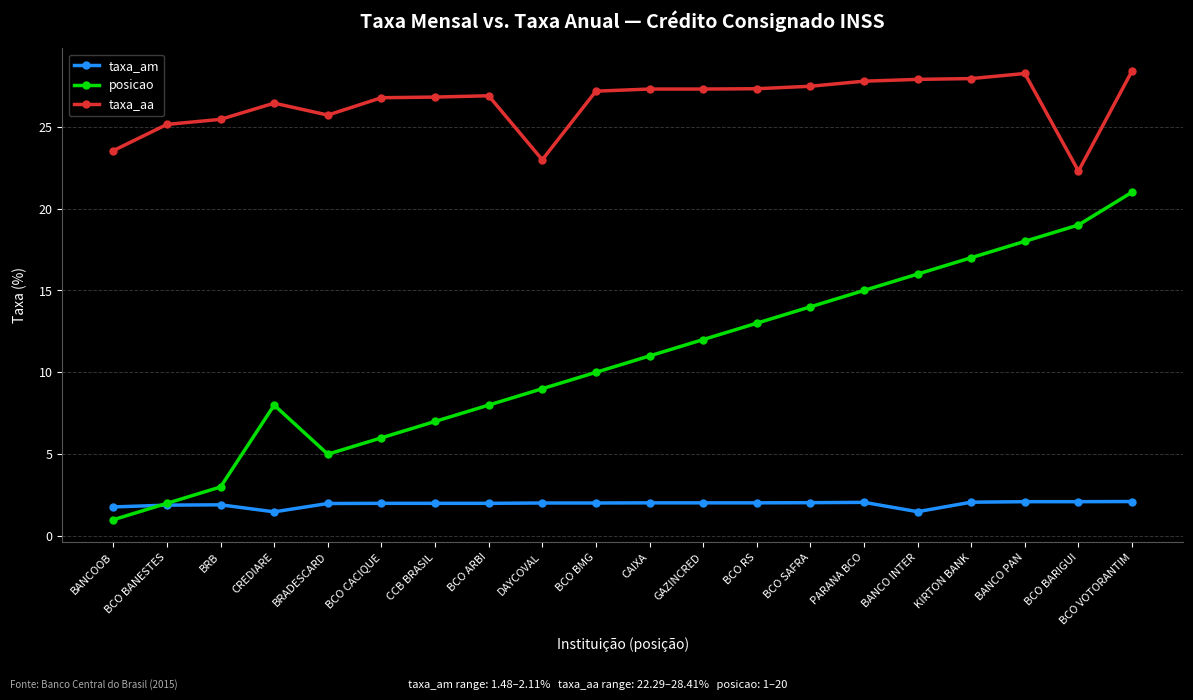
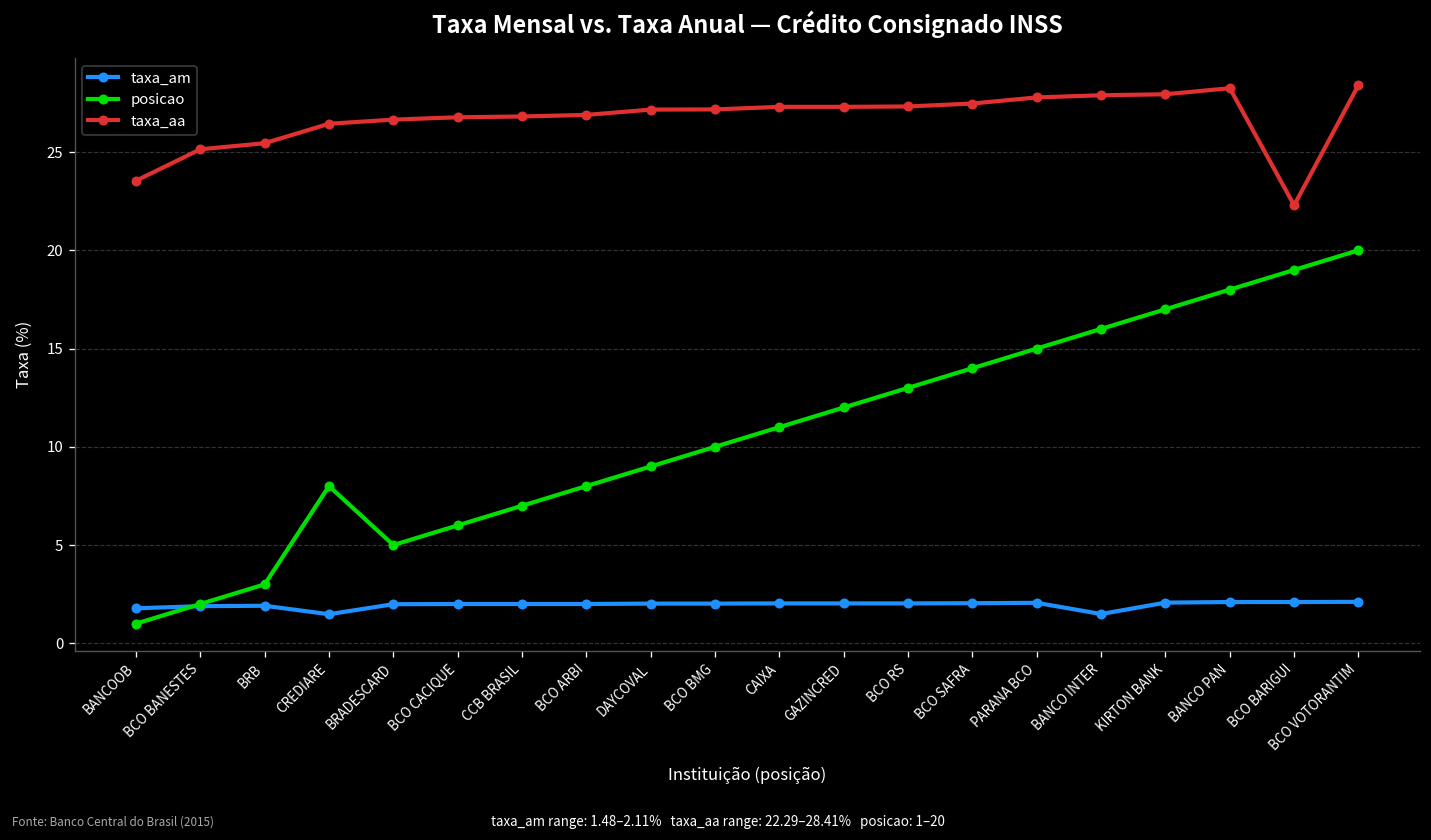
  {
    "taxa_am": {
      "BANCOOB": 1.8,
      "BRB": 1.9,
      "CREDIARE": 1.5,
      "BRADESCARD": 2.0,
      "BCO CACIQUE": 2.0,
      "CCB BRASIL": 2.0,
      "BCO ARBI": 2.0,
      "DAYCOVAL": 2.0,
      "BCO BMG": 2.0,
      "CAIXA": 2.0,
      "GAZINCRED": 2.0,
      "BCO RS": 2.0,
      "BCO SAFRA": 2.0,
      "PARANA BCO": 2.1,
      "BANCO INTER": 1.5,
      "KIRTON BANK": 2.1,
      "BANCO PAN": 2.1,
      "BCO BARIGUI": 2.1,
      "BCO VOTORANTIM": 2.1
    },
    "posicao": {
      "BANCOOB": 1,
      "BRB": 3,
      "CREDIARE": 8,
      "BRADESCARD": 5,
      "BCO CACIQUE": 6,
      "CCB BRASIL": 7,
      "BCO ARBI": 8,
      "DAYCOVAL": 9,
      "BCO BMG": 10,
      "CAIXA": 11,
      "GAZINCRED": 12,
      "BCO RS": 13,
      "BCO SAFRA": 14,
      "PARANA BCO": 15,
      "BANCO INTER": 16,
      "KIRTON BANK": 17,
      "BANCO PAN": 18,
      "BCO BARIGUI": 19,
-     "BCO VOTORANTIM": 21
+     "BCO VOTORANTIM": 20
    },
    "taxa_aa": {
      "BANCOOB": 23.5,
      "BCO BANESTES": 25.1,
      "BRB": 25.5,
      "CREDIARE": 26.4,
-     "BRADESCARD": 25.7,
+     "BRADESCARD": 26.7,
      "BCO CACIQUE": 26.8,
      "CCB BRASIL": 26.8,
      "BCO ARBI": 26.9,
-     "DAYCOVAL": 23.0,
+     "DAYCOVAL": 27.2,
      "BCO BMG": 27.2,
      "CAIXA": 27.3,
      "GAZINCRED": 27.3,
      "BCO RS": 27.3,
      "BCO SAFRA": 27.5,
      "PARANA BCO": 27.8,
      "BANCO INTER": 27.9,
      "KIRTON BANK": 27.9,
      "BANCO PAN": 28.3,
      "BCO BARIGUI": 22.3,
      "BCO VOTORANTIM": 28.4
    }
  }
